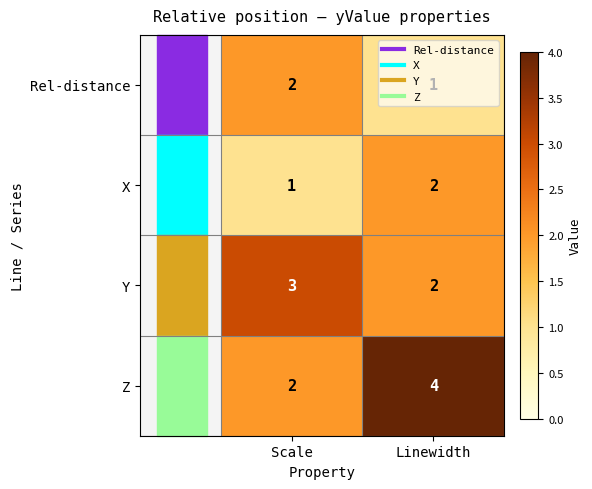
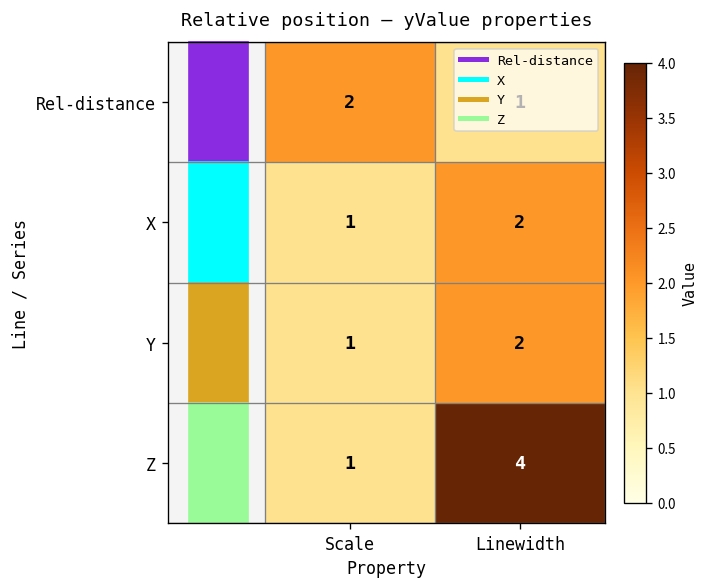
  {
    "Rel-distance": {
      "Scale": 2
    },
    "X": {
      "Scale": 1,
      "Linewidth": 2
    },
    "Y": {
-     "Scale": 3,
+     "Scale": 1,
      "Linewidth": 2
    },
    "Z": {
-     "Scale": 2,
+     "Scale": 1,
      "Linewidth": 4
    }
  }
